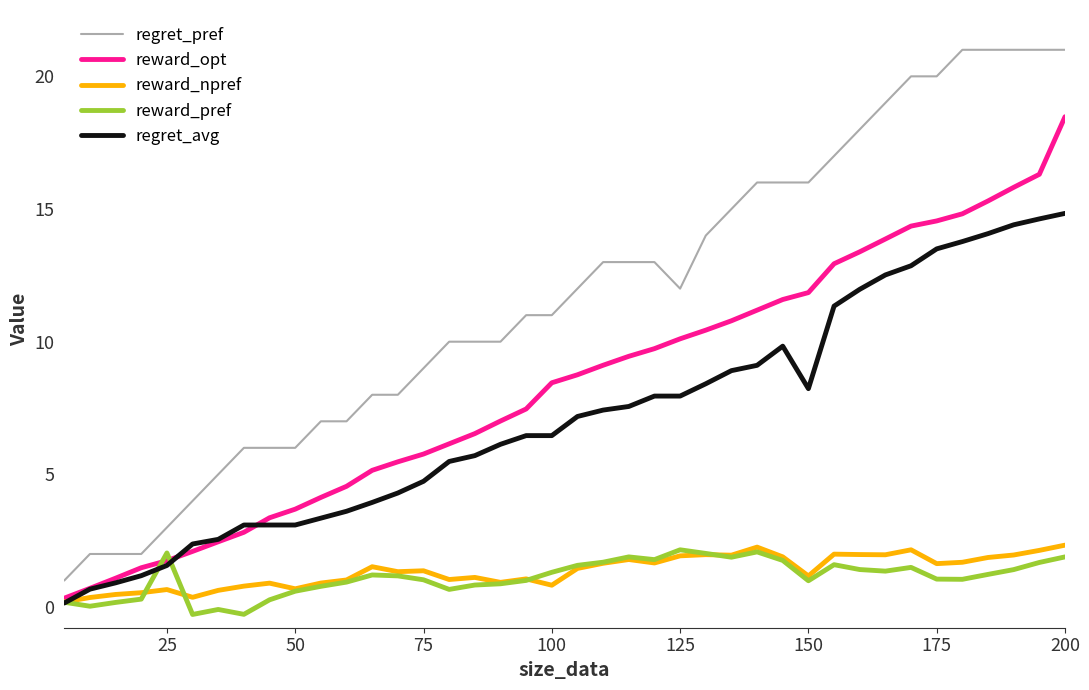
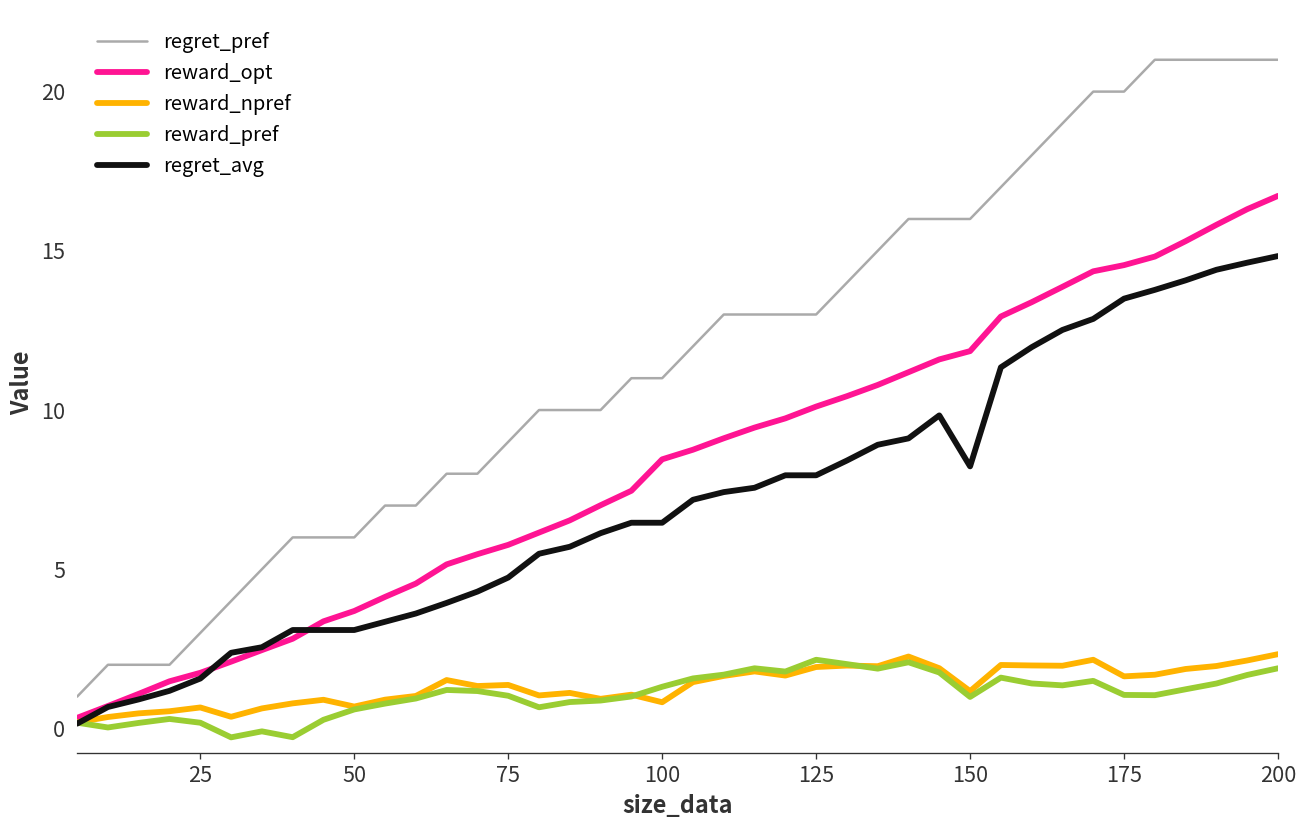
  {
    "regret_pref": {
      "25": 3,
      "50": 6,
      "75": 9,
      "100": 11,
-     "125": 12,
+     "125": 13,
      "150": 16,
      "175": 20,
      "200": 21
    },
    "reward_opt": {
      "25": 1.7,
      "50": 3.7,
      "75": 5.8,
      "100": 8.5,
      "125": 10.1,
      "150": 11.9,
      "175": 14.6,
-     "200": 18.5
+     "200": 16.7
    },
    "reward_npref": {
      "25": 0.7,
      "75": 1.4,
      "100": 0.8,
      "125": 1.9,
      "150": 1.2,
      "175": 1.6,
      "200": 2.3
    },
    "reward_pref": {
-     "25": 2.0,
+     "25": 0.2,
      "75": 1.0,
      "100": 1.3,
      "125": 2.2,
      "150": 1.0,
      "175": 1.1,
      "200": 1.9
    },
    "regret_avg": {
      "25": 1.6,
      "50": 3.1,
      "75": 4.7,
      "100": 6.5,
      "125": 8.0,
      "150": 8.2,
      "175": 13.5,
      "200": 14.8
    }
  }
